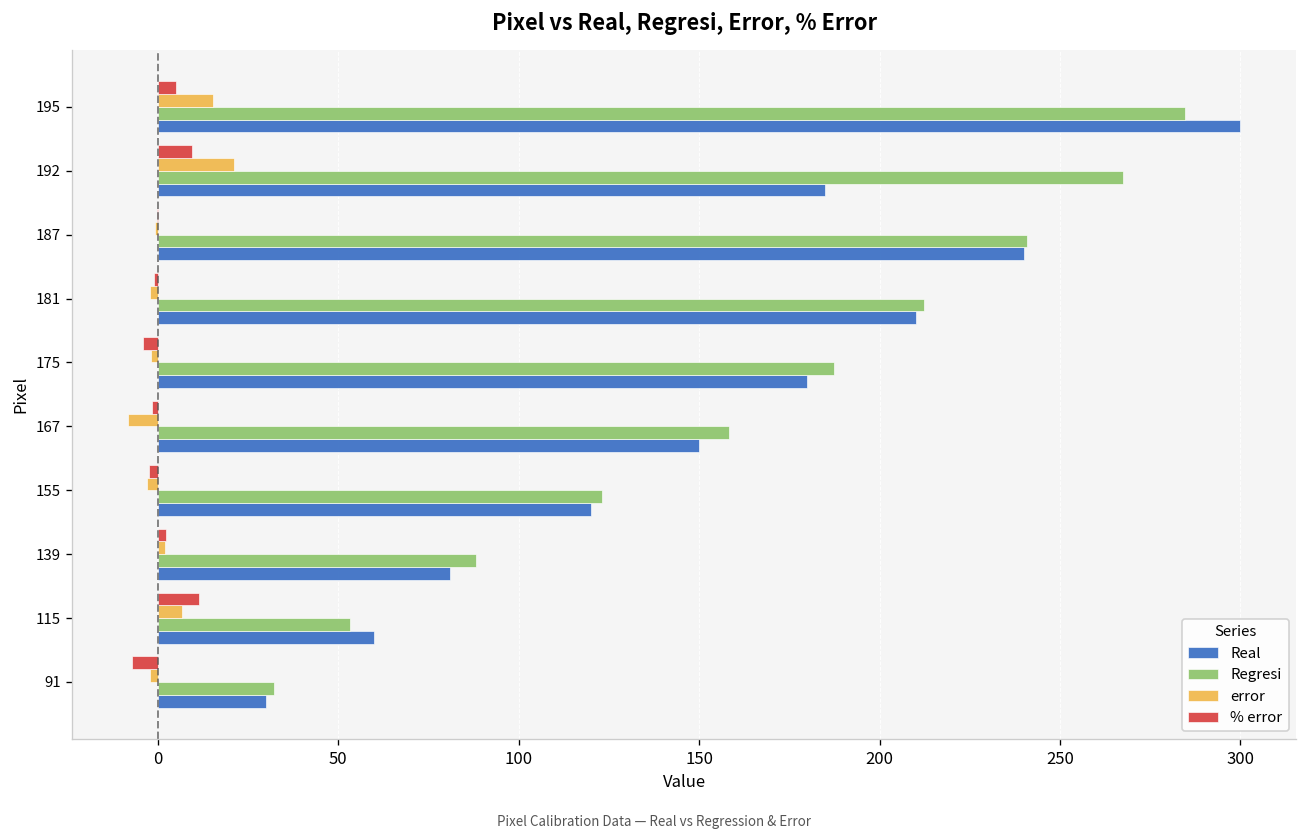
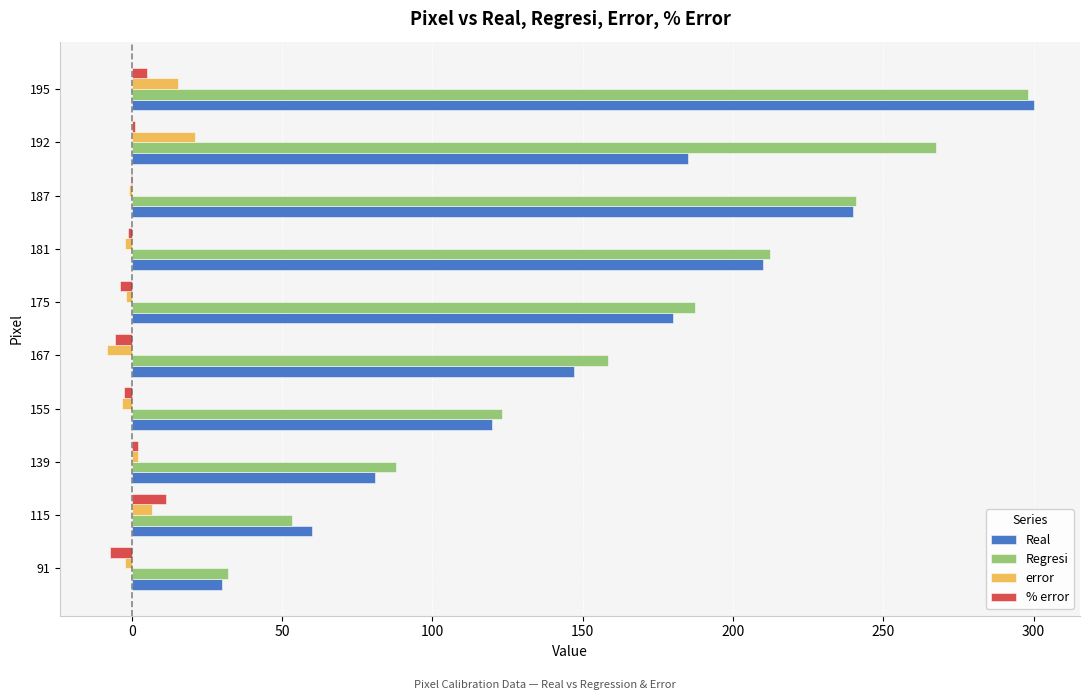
  {
    "Real": {
      "195": 300,
      "192": 185,
      "187": 240,
      "181": 210,
      "175": 180,
-     "167": 150,
+     "167": 147,
      "155": 120,
      "139": 81,
      "115": 60,
      "91": 30
    },
    "Regresi": {
-     "195": 285,
+     "195": 298,
      "192": 267,
      "187": 241,
      "181": 212,
      "175": 187,
      "167": 158,
      "155": 123,
      "139": 88,
      "115": 53,
      "91": 32
    },
    "error": {
      "195": 15,
      "192": 21,
      "181": -2,
      "175": -2,
      "167": -8,
      "155": -3,
      "139": 2,
      "115": 7,
      "91": -2
    },
    "% error": {
      "195": 5,
-     "192": 9,
+     "192": 1,
      "181": -1,
      "175": -4,
-     "167": -2,
+     "167": -6,
      "155": -3,
      "139": 2,
      "115": 11,
      "91": -7
    }
  }
